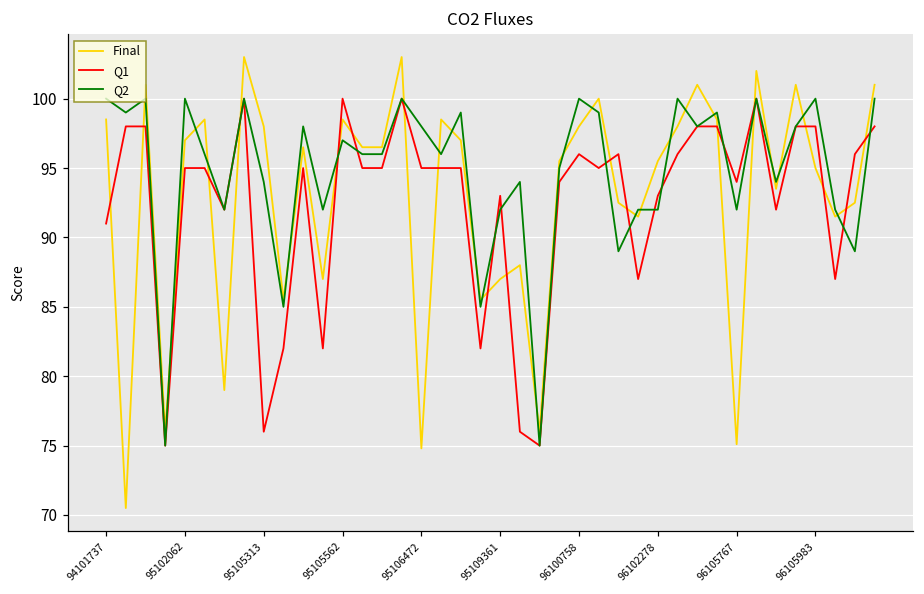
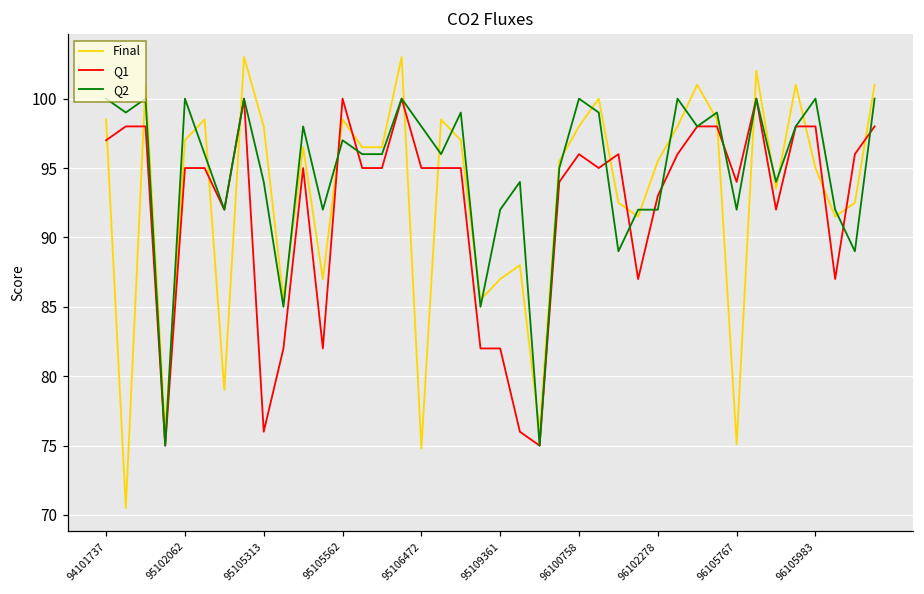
  {
    "Final": {
      "94101737": 98.5,
      "95102062": 97,
      "95105313": 98,
      "95105562": 98.5,
      "95106472": 74.8,
      "95109361": 87,
      "96100758": 98,
      "96102278": 95.5,
      "96105767": 75,
      "96105983": 95
    },
    "Q1": {
-     "94101737": 91,
+     "94101737": 97,
      "95102062": 95,
      "95105313": 76,
      "95105562": 100,
      "95106472": 95,
-     "95109361": 93,
+     "95109361": 82,
      "96100758": 96,
      "96102278": 93,
      "96105767": 94,
      "96105983": 98
    },
    "Q2": {
      "94101737": 100,
      "95102062": 100,
      "95105313": 94,
      "95105562": 97,
      "95106472": 98,
      "95109361": 92,
      "96100758": 100,
      "96102278": 92,
      "96105767": 92,
      "96105983": 100
    }
  }
